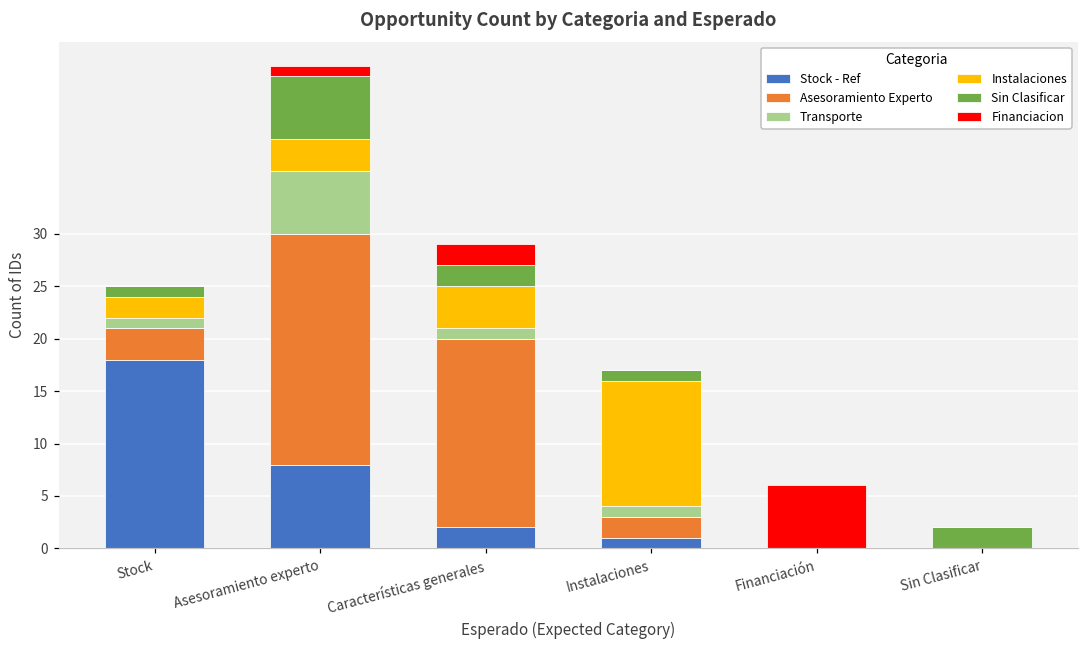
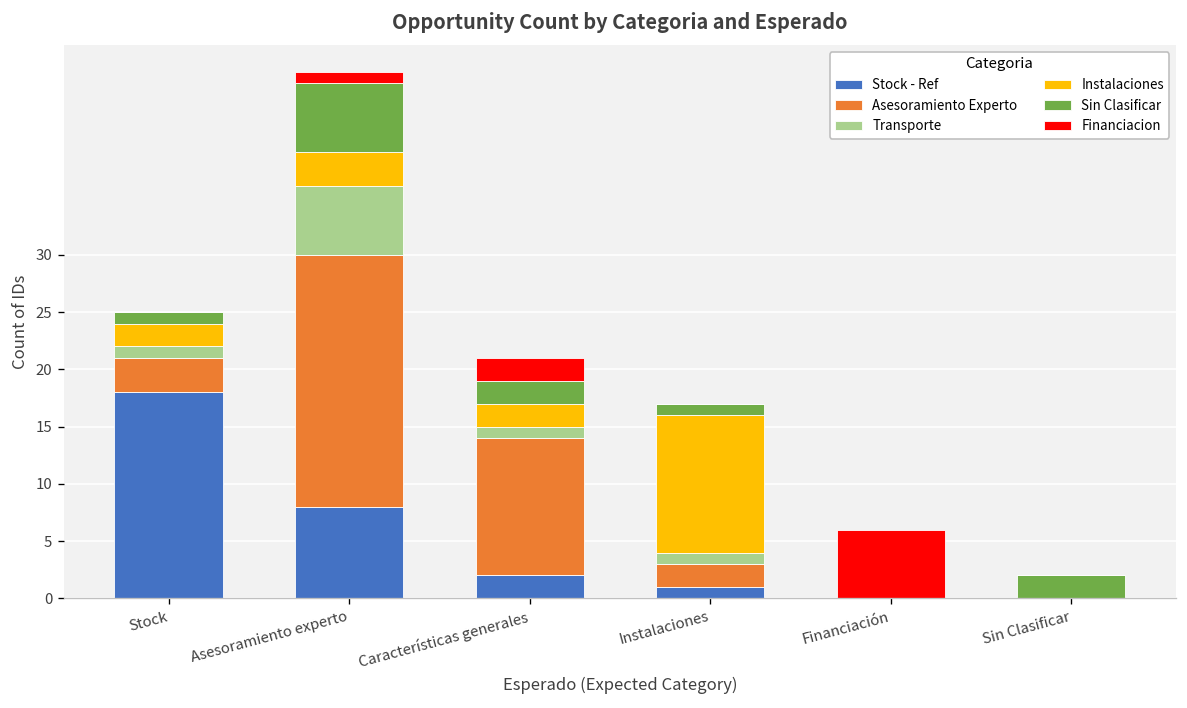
  {
    "Stock - Ref": {
      "Stock": 18,
      "Asesoramiento experto": 8,
      "Características generales": 2,
      "Instalaciones": 1,
      "Financiación": 0,
      "Sin Clasificar": 0
    },
    "Asesoramiento Experto": {
-     "Características generales": 18
+     "Características generales": 12
    },
    "Transporte": {
      "Stock": 1,
      "Asesoramiento experto": 6,
      "Características generales": 1,
      "Instalaciones": 1,
      "Financiación": 0,
      "Sin Clasificar": 0
    },
    "Instalaciones": {
-     "Características generales": 4
+     "Características generales": 2
    },
    "Sin Clasificar": {
      "Stock": 1,
      "Asesoramiento experto": 6,
      "Características generales": 2,
      "Instalaciones": 1,
      "Financiación": 0,
      "Sin Clasificar": 2
    },
    "Financiacion": {
      "Stock": 0,
      "Asesoramiento experto": 1,
      "Características generales": 2,
      "Instalaciones": 0,
      "Financiación": 6,
      "Sin Clasificar": 0
    }
  }
